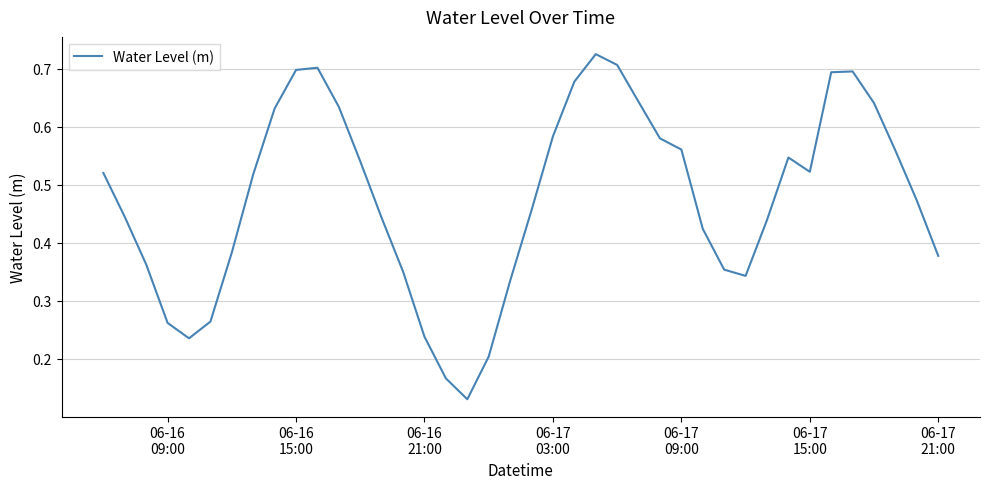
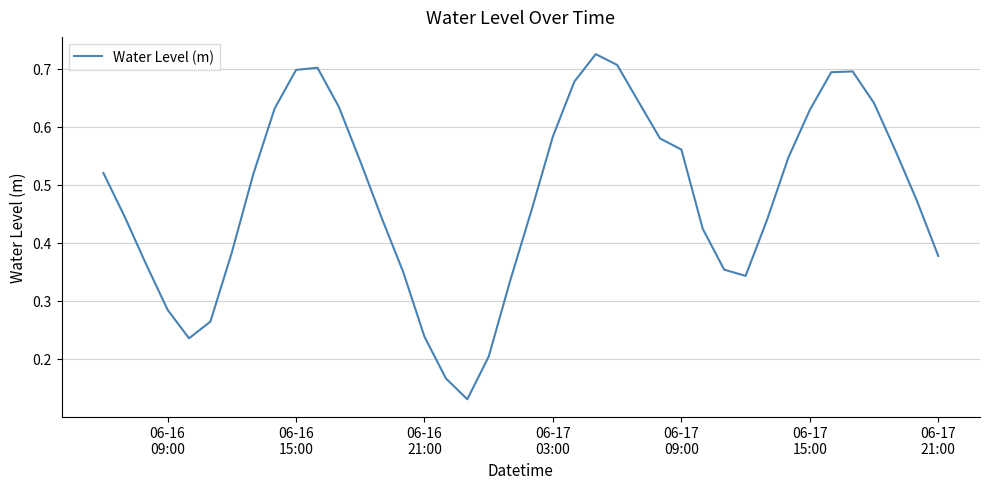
  {
-   "06-16 09:00": 0.26,
+   "06-16 09:00": 0.28,
    "06-16 15:00": 0.70,
    "06-16 21:00": 0.24,
    "06-17 03:00": 0.58,
    "06-17 09:00": 0.56,
-   "06-17 15:00": 0.52,
+   "06-17 15:00": 0.63,
    "06-17 21:00": 0.38
  }
